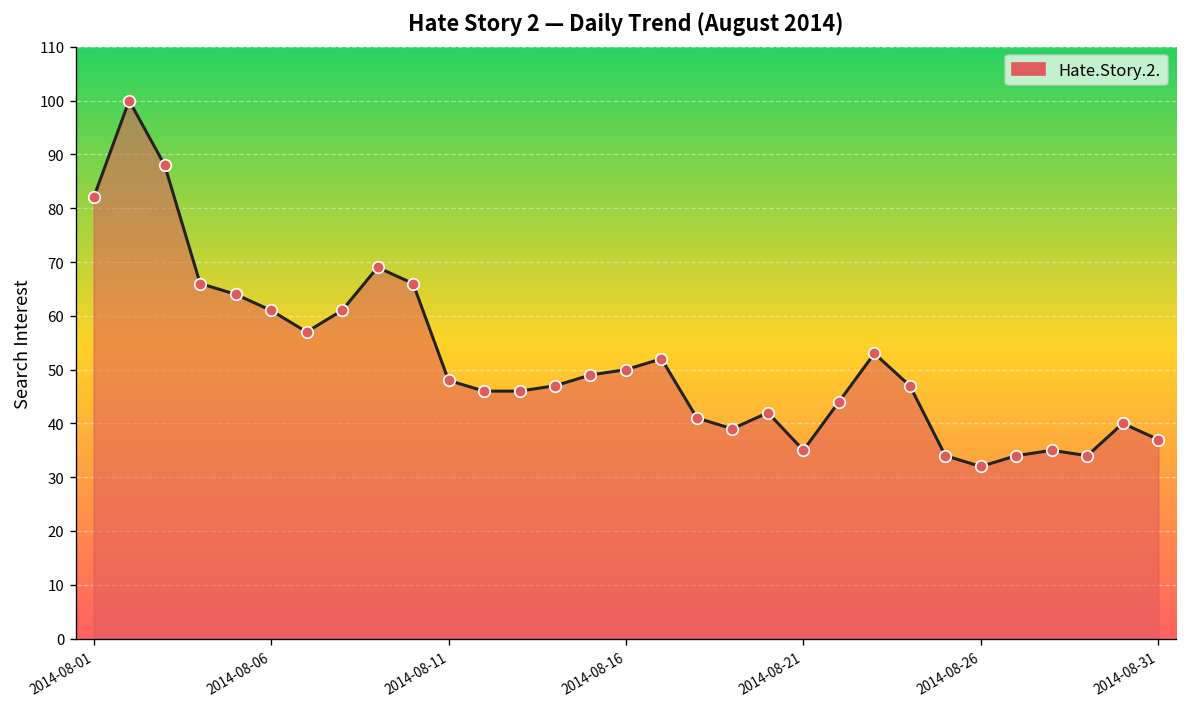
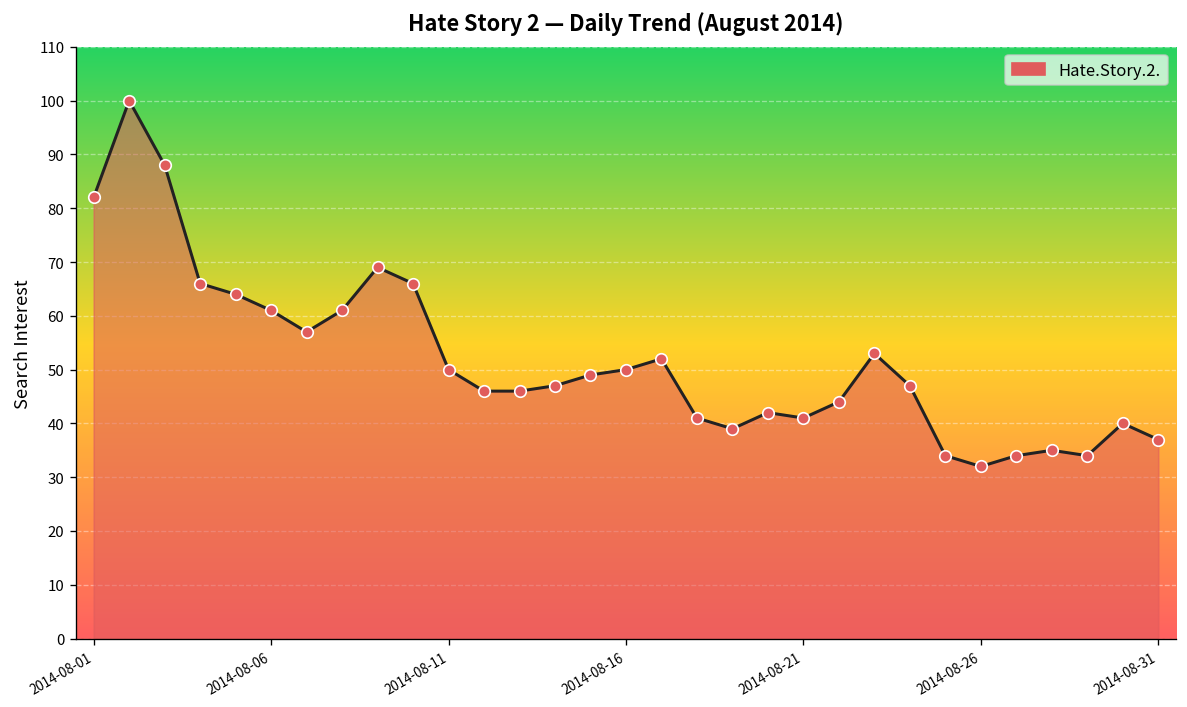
  {
    "2014-08-01": 82,
    "2014-08-06": 61,
-   "2014-08-11": 48,
+   "2014-08-11": 50,
    "2014-08-16": 50,
-   "2014-08-21": 35,
+   "2014-08-21": 41,
    "2014-08-26": 32,
    "2014-08-31": 37
  }
